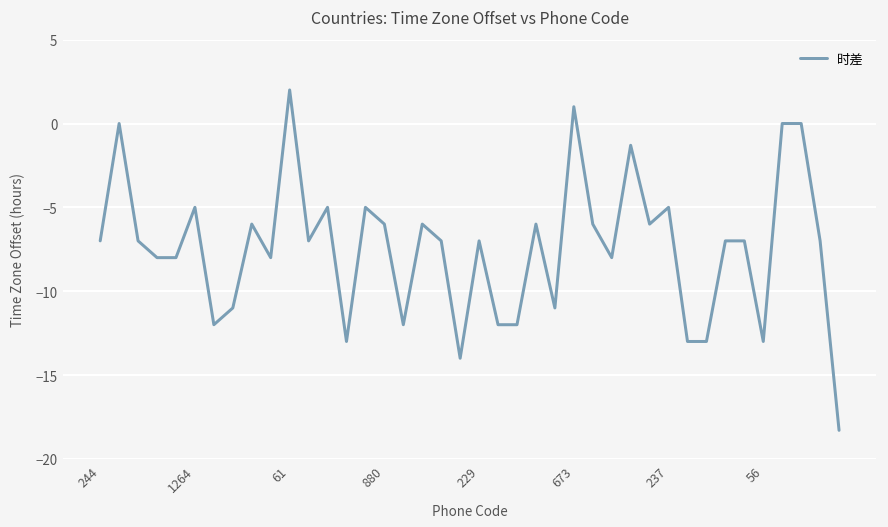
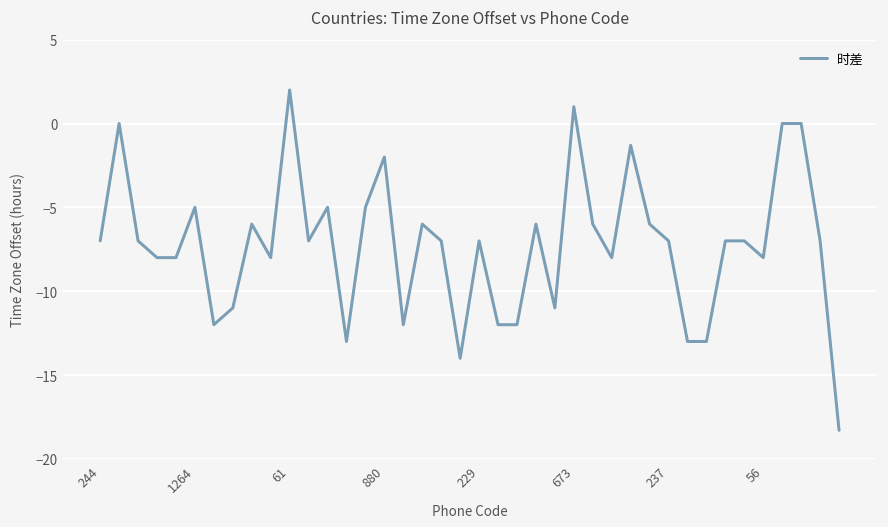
  {
    "244": -7,
    "1264": -5,
    "61": 2,
-   "880": -6,
+   "880": -2,
    "229": -7,
    "673": 1,
-   "237": -5,
-   "56": -13
+   "237": -7,
+   "56": -8
  }
